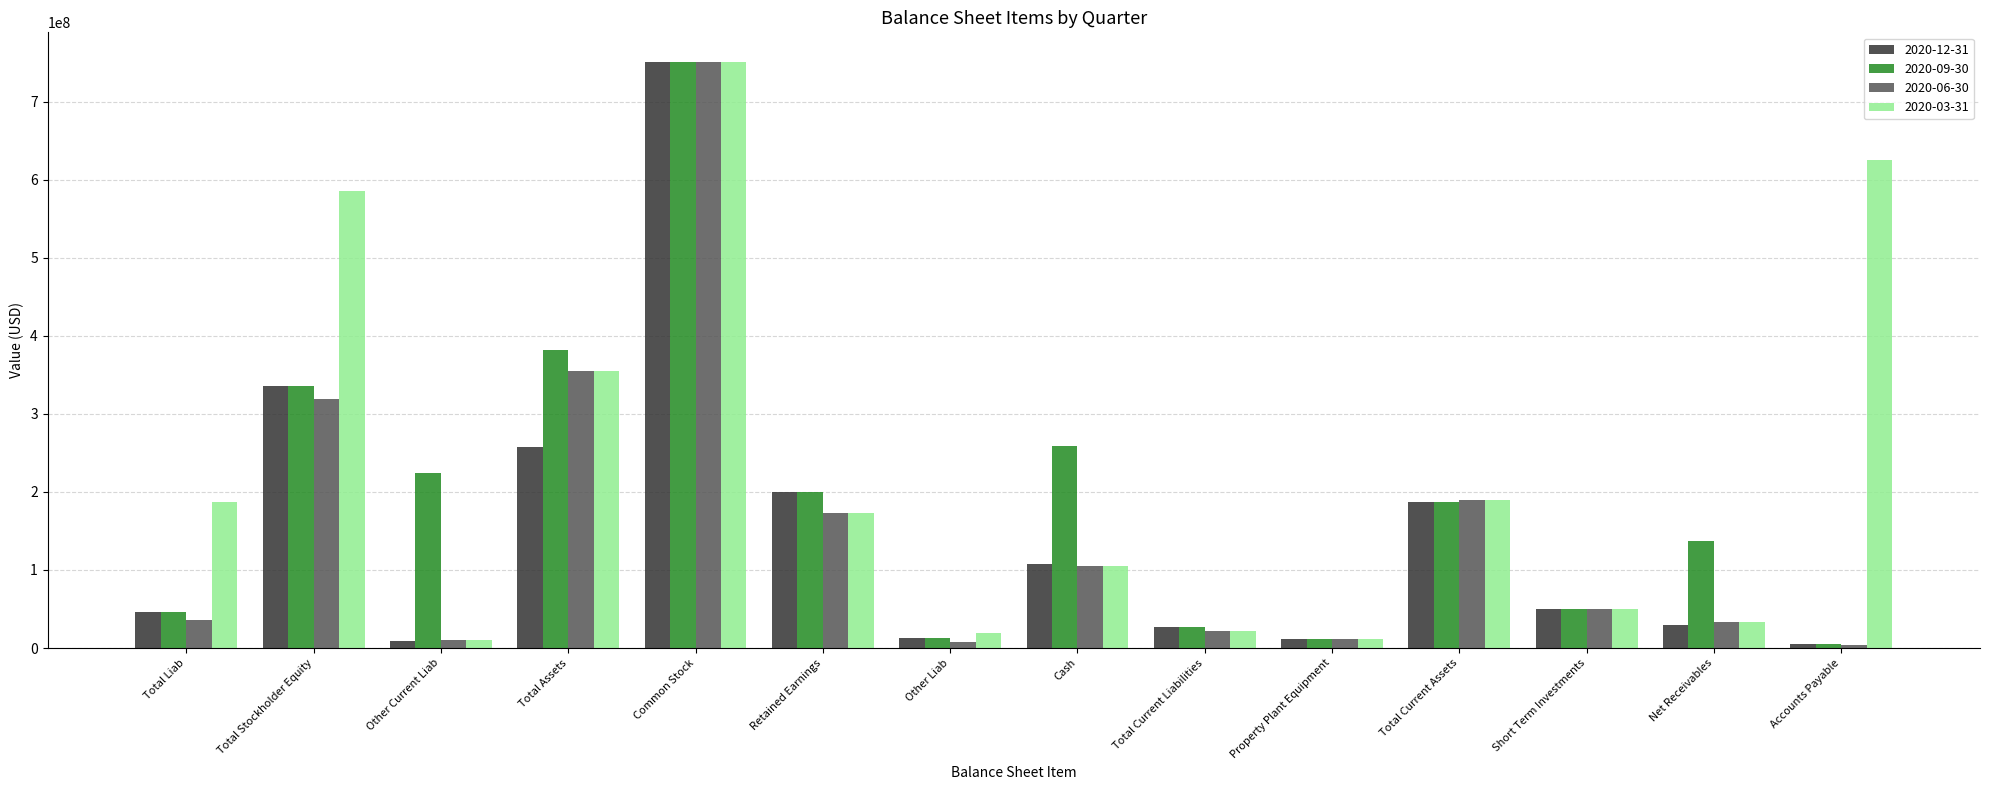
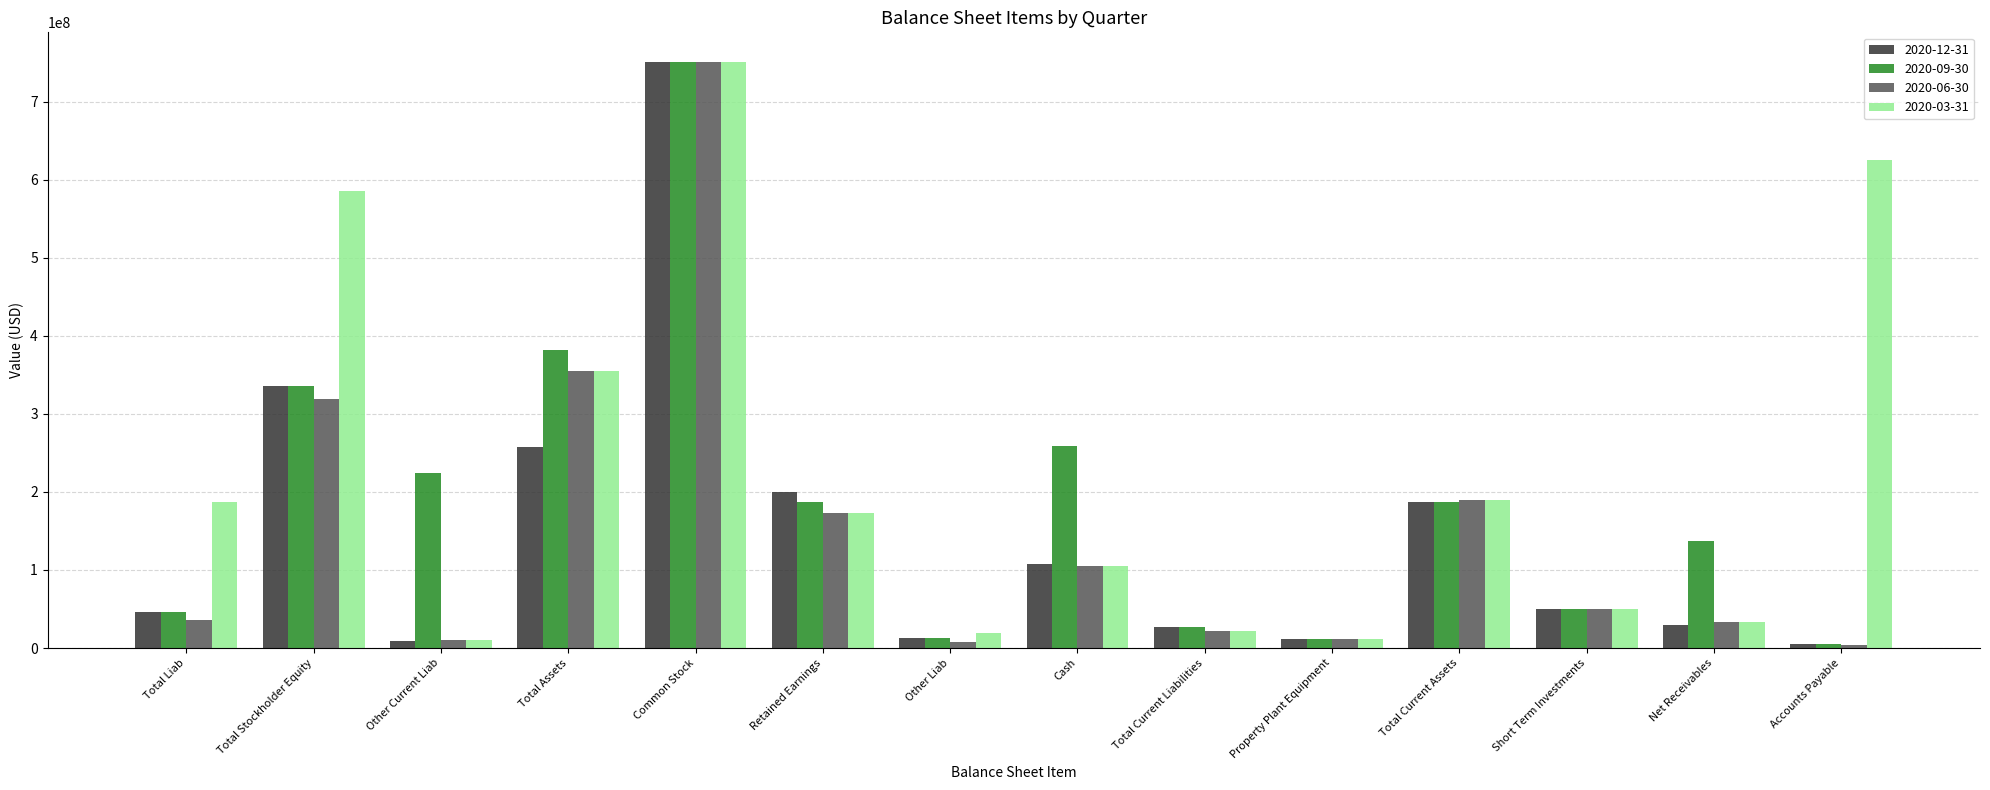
  {
    "2020-09-30": {
      "Total Liab": 50000000,
      "Total Stockholder Equity": 340000000,
      "Other Current Liab": 220000000,
      "Total Assets": 380000000,
      "Common Stock": 750000000,
-     "Retained Earnings": 200000000,
+     "Retained Earnings": 190000000,
      "Other Liab": 10000000,
      "Cash": 260000000,
      "Total Current Liabilities": 30000000,
      "Property Plant Equipment": 10000000,
      "Total Current Assets": 190000000,
      "Short Term Investments": 50000000,
      "Net Receivables": 140000000,
      "Accounts Payable": 10000000
    },
    "2020-03-31": {
      "Total Liab": 190000000,
      "Total Stockholder Equity": 590000000,
      "Other Current Liab": 10000000,
      "Total Assets": 360000000,
      "Common Stock": 750000000,
      "Retained Earnings": 170000000,
      "Other Liab": 20000000,
      "Cash": 110000000,
      "Total Current Liabilities": 20000000,
      "Property Plant Equipment": 10000000,
      "Total Current Assets": 190000000,
      "Short Term Investments": 50000000,
      "Net Receivables": 30000000,
      "Accounts Payable": 630000000
    }
  }
